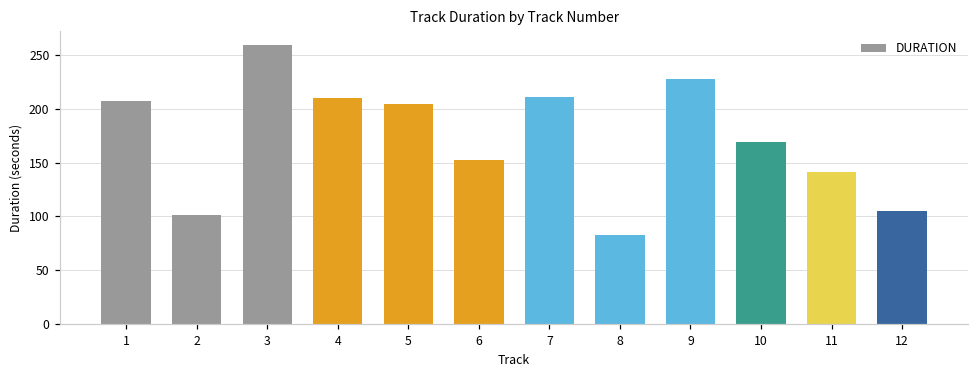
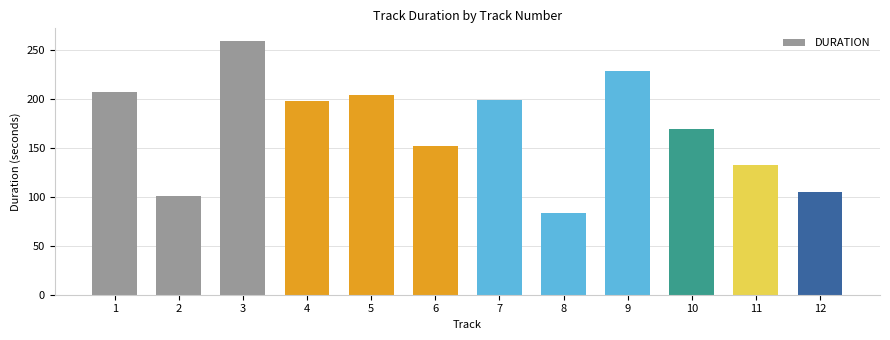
  {
    "1": 210,
    "2": 100,
    "3": 260,
-   "4": 210,
+   "4": 200,
    "5": 200,
    "6": 150,
-   "7": 210,
+   "7": 200,
    "8": 80,
    "9": 230,
    "10": 170,
-   "11": 140,
+   "11": 130,
    "12": 110
  }
